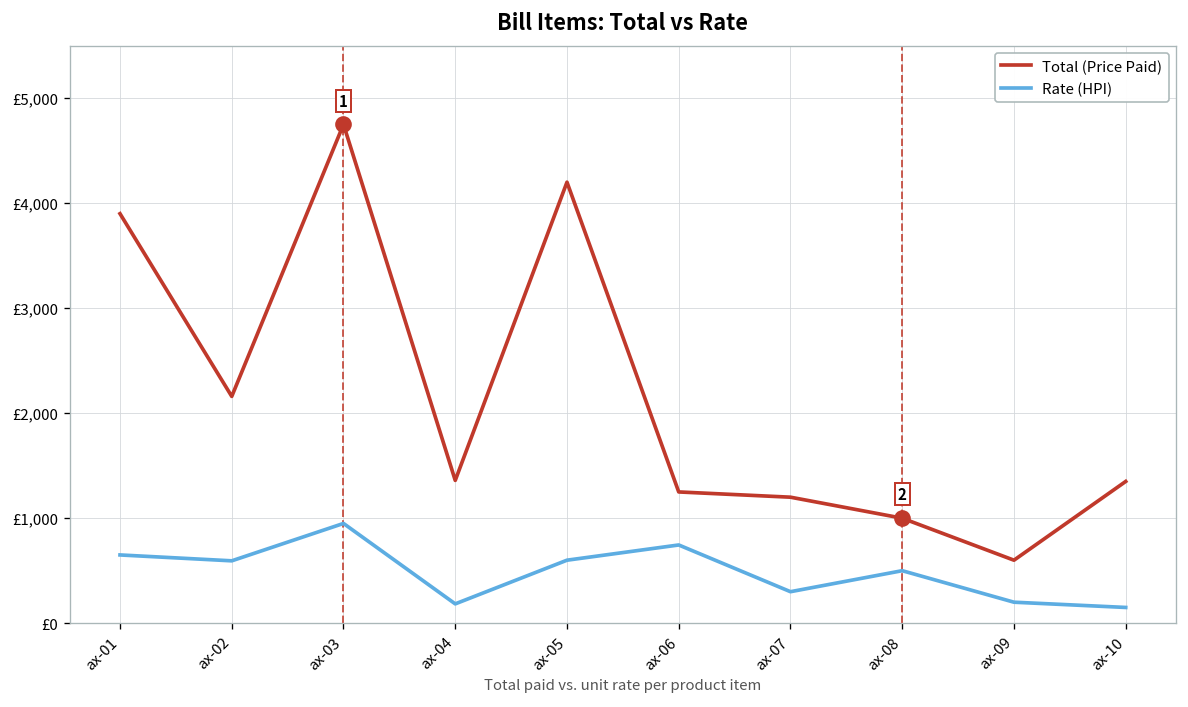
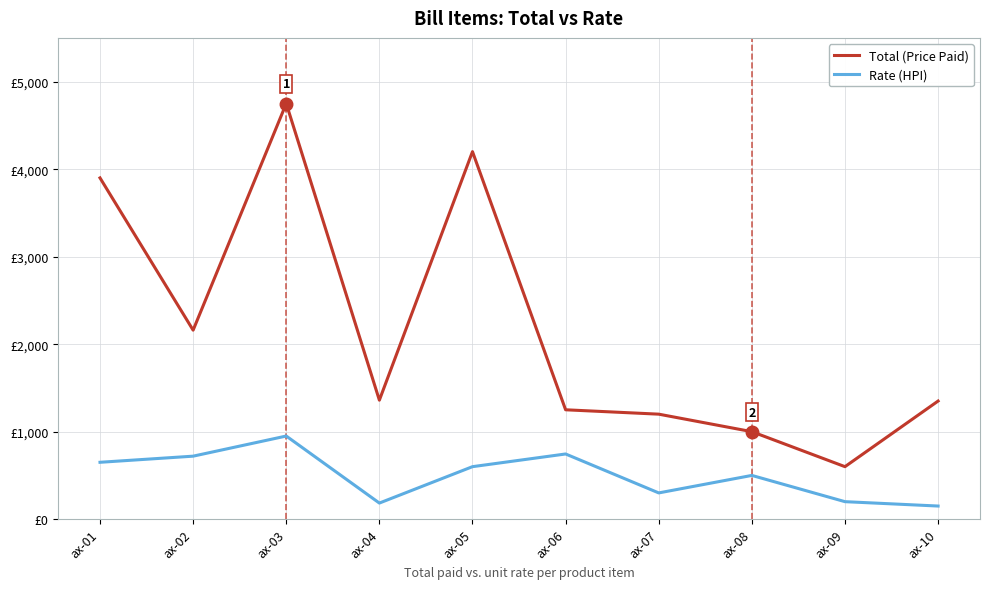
  {
    "Rate (HPI)": {
      "ax-01": "£700",
-     "ax-02": "£600",
+     "ax-02": "£700",
      "ax-03": "£1,000",
      "ax-04": "£200",
      "ax-05": "£600",
      "ax-06": "£700",
      "ax-07": "£300",
      "ax-08": "£500",
      "ax-09": "£200",
      "ax-10": "£200"
    }
  }
